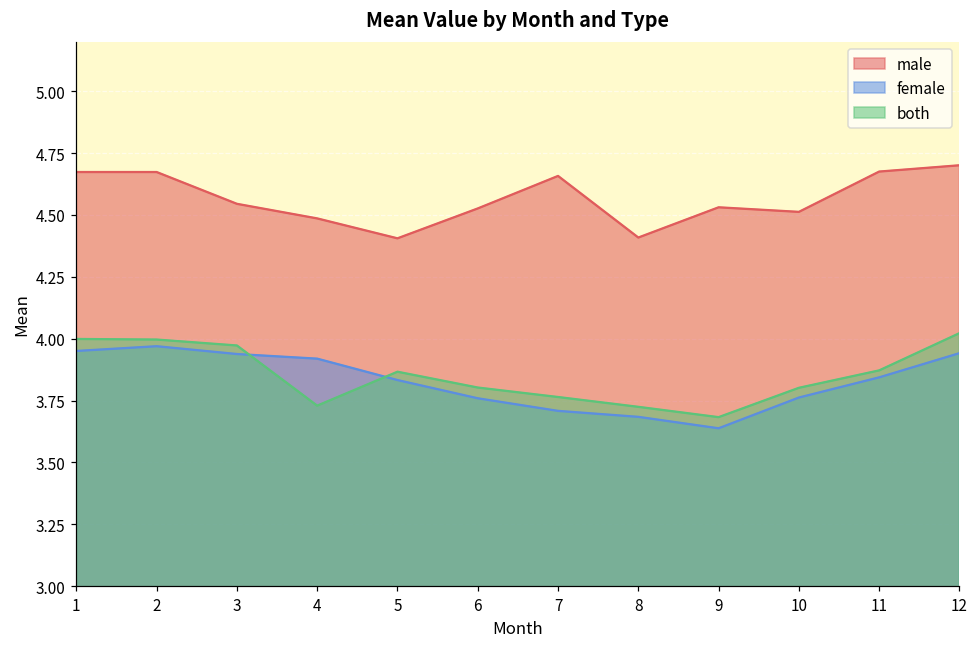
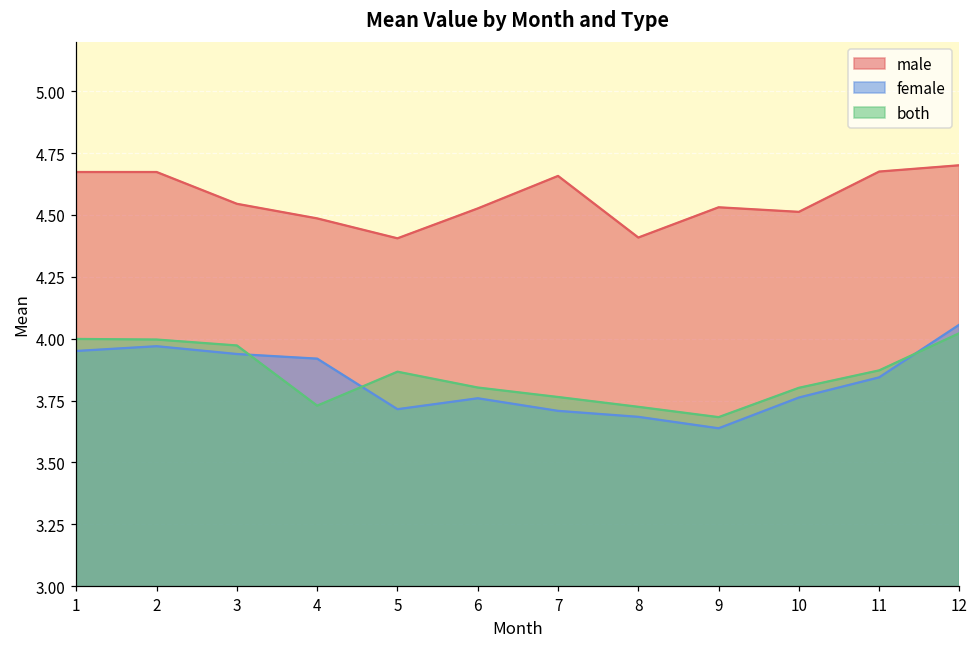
  {
    "male": {
      "1": 4.67,
      "2": 4.67,
      "3": 4.55,
      "4": 4.49,
      "5": 4.41,
      "6": 4.53,
      "7": 4.66,
      "8": 4.41,
      "9": 4.53,
      "10": 4.51,
      "11": 4.68,
      "12": 4.70
    },
    "female": {
      "1": 3.95,
      "2": 3.97,
      "3": 3.94,
      "4": 3.92,
-     "5": 3.83,
+     "5": 3.71,
      "6": 3.76,
      "7": 3.71,
      "8": 3.68,
      "9": 3.64,
      "10": 3.76,
      "11": 3.84,
-     "12": 3.94
+     "12": 4.06
    },
    "both": {
      "1": 4.00,
      "2": 4.00,
      "3": 3.97,
      "4": 3.73,
      "5": 3.87,
      "6": 3.80,
      "7": 3.76,
      "8": 3.72,
      "9": 3.68,
      "10": 3.80,
      "11": 3.87,
      "12": 4.02
    }
  }
